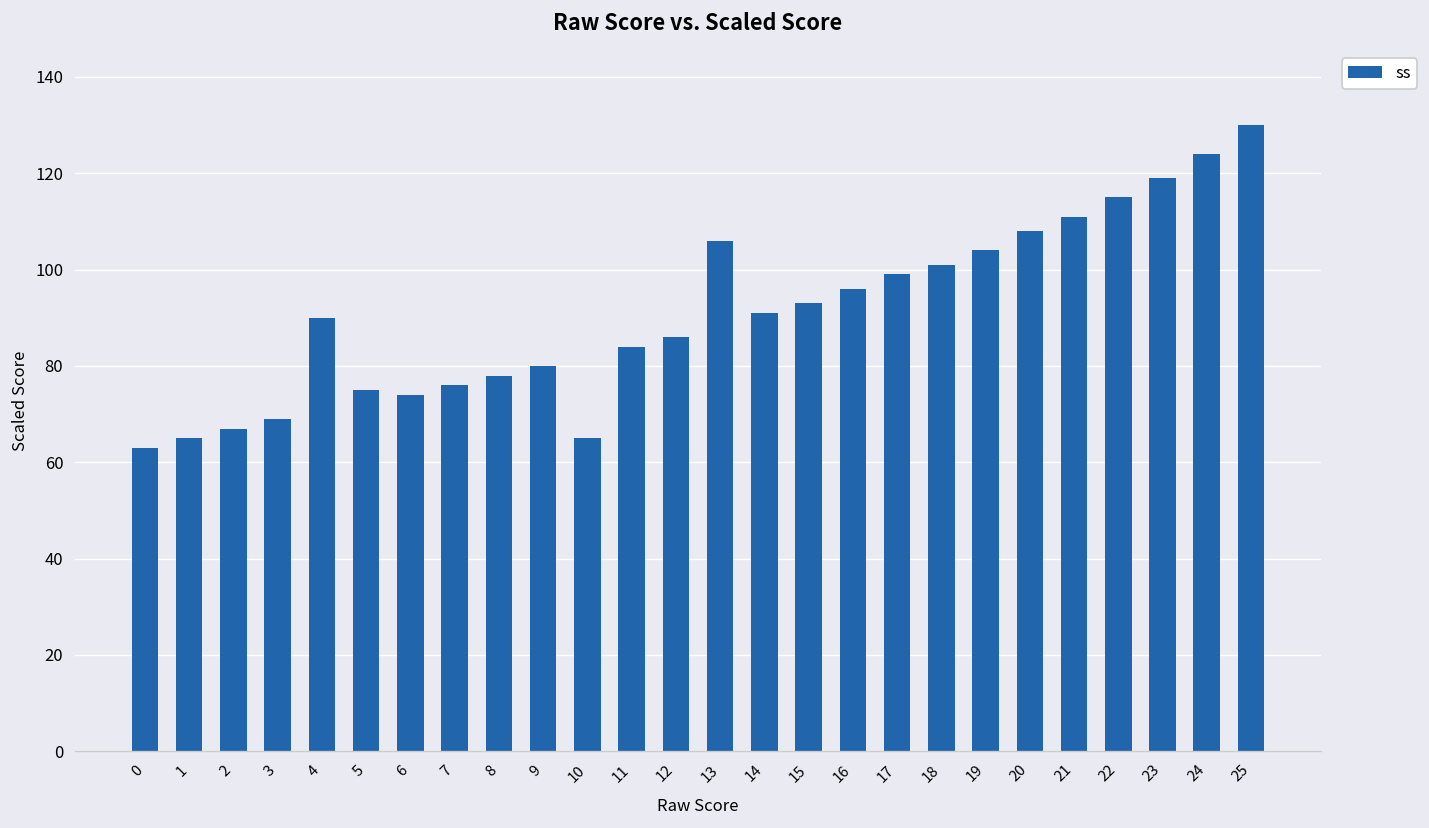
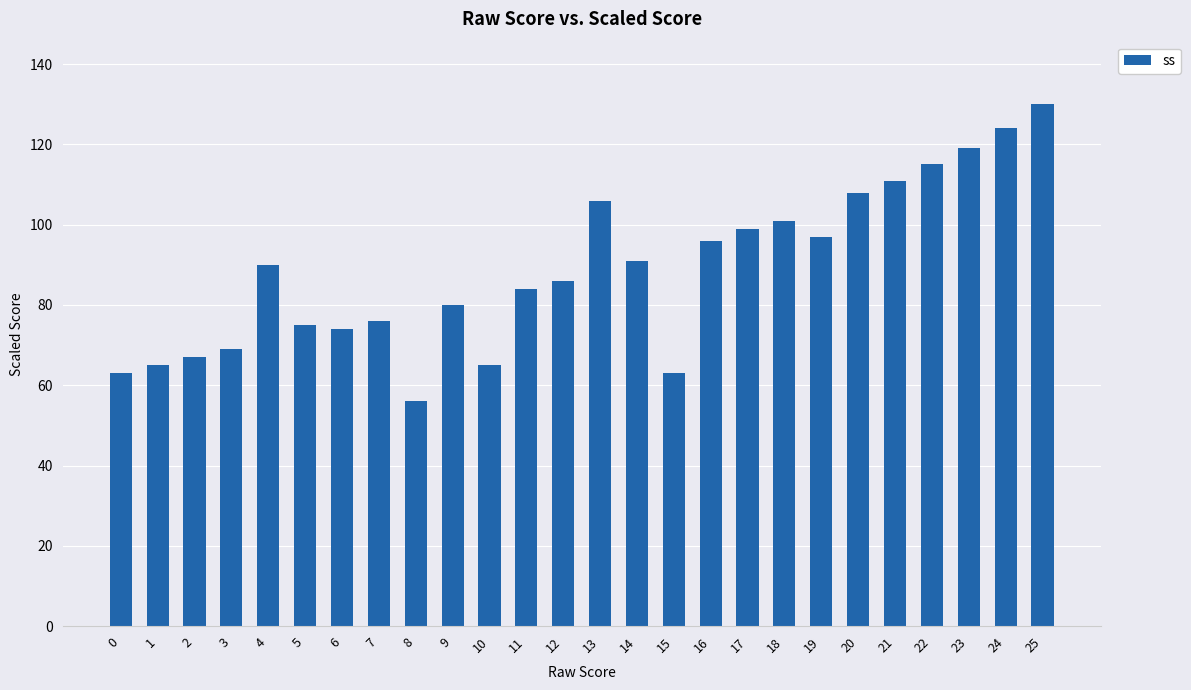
  {
    "0": 63,
    "1": 65,
    "2": 67,
    "3": 69,
    "4": 90,
    "5": 75,
    "6": 74,
    "7": 76,
-   "8": 78,
+   "8": 56,
    "9": 80,
    "10": 65,
    "11": 84,
    "12": 86,
    "13": 106,
    "14": 91,
-   "15": 93,
+   "15": 63,
    "16": 96,
    "17": 99,
    "18": 101,
-   "19": 104,
+   "19": 97,
    "20": 108,
    "21": 111,
    "22": 115,
    "23": 119,
    "24": 124,
    "25": 130
  }
